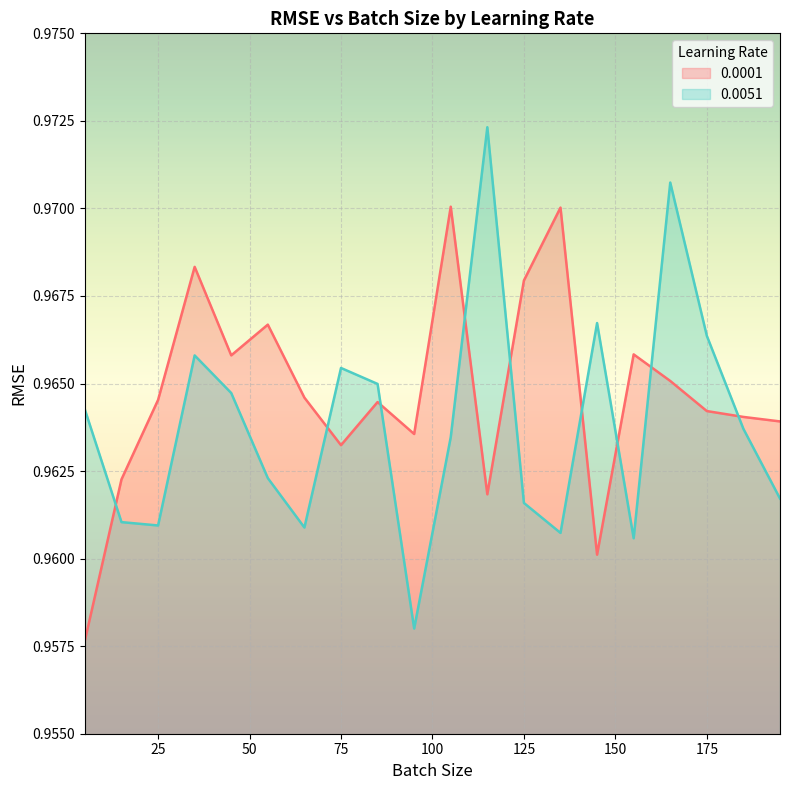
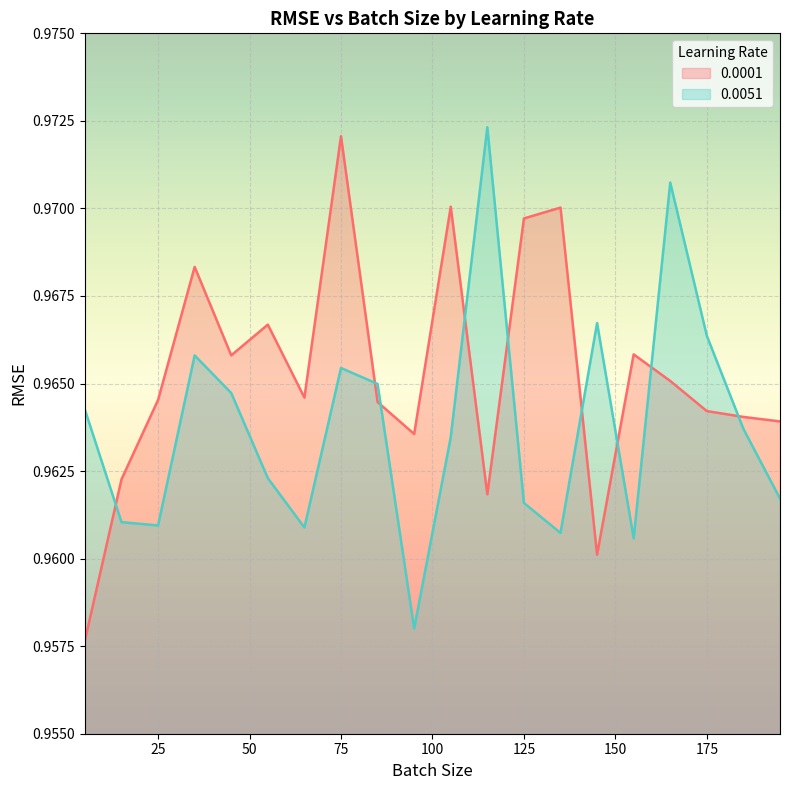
  {
    "0.0001": {
      "25": 0.9645,
-     "75": 0.9632,
-     "125": 0.9679,
+     "75": 0.9721,
+     "125": 0.9697,
      "175": 0.9642
    },
    "0.0051": {
      "25": 0.9609,
      "75": 0.9654,
      "125": 0.9616,
      "175": 0.9664
    }
  }
